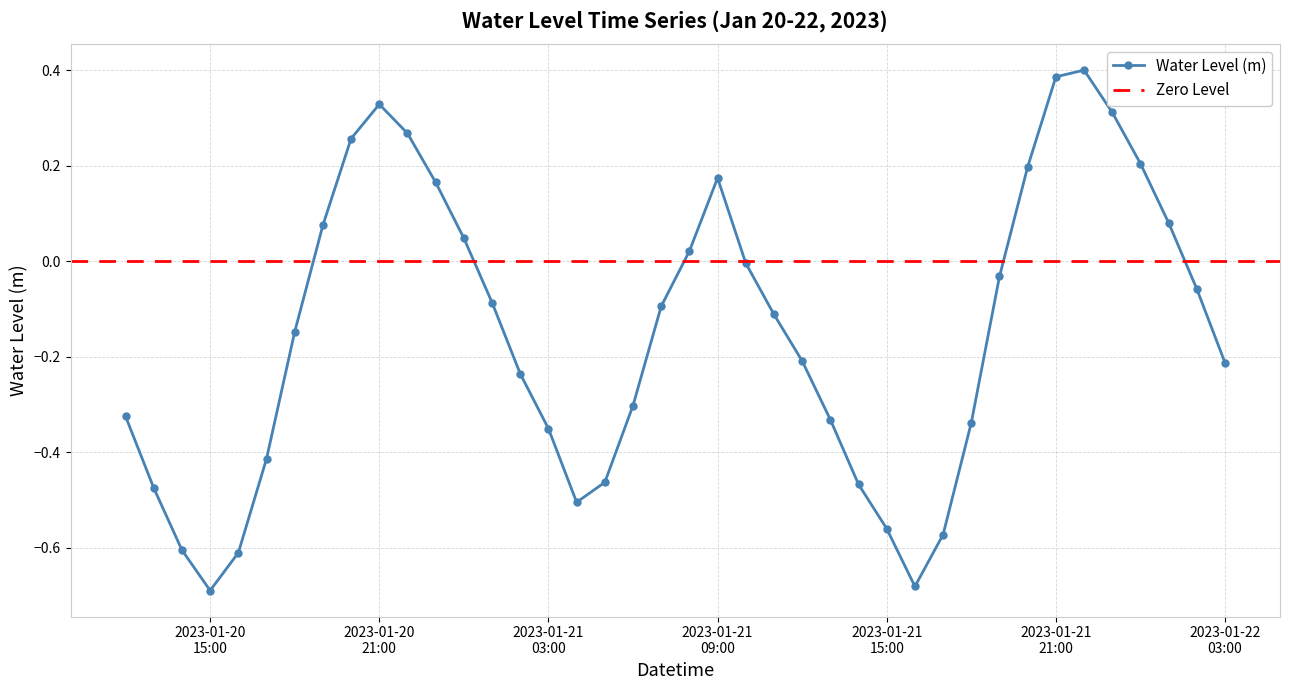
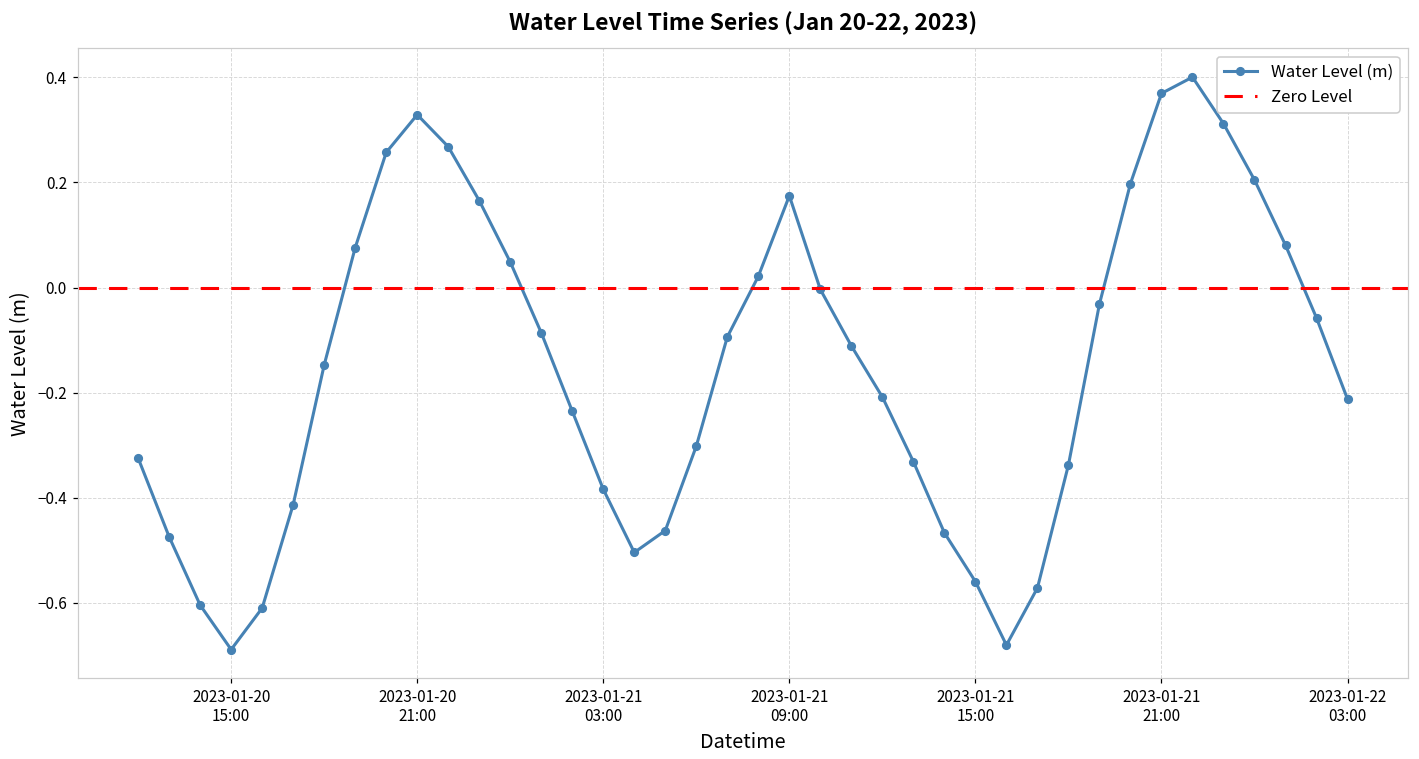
  {
    "2023-01-20 15:00": -0.69,
    "2023-01-20 21:00": 0.33,
-   "2023-01-21 03:00": -0.35,
+   "2023-01-21 03:00": -0.38,
    "2023-01-21 09:00": 0.17,
    "2023-01-21 15:00": -0.56,
-   "2023-01-21 21:00": 0.39,
+   "2023-01-21 21:00": 0.37,
    "2023-01-22 03:00": -0.21
  }
